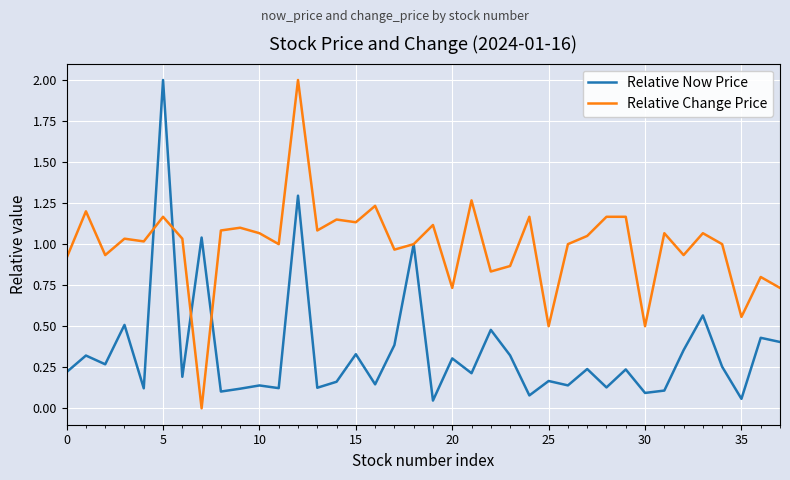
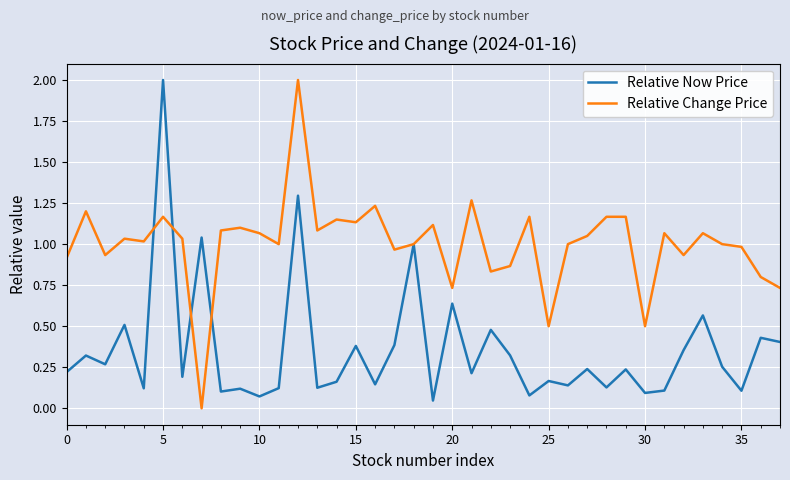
  {
    "Relative Now Price": {
      "0": 0.22,
      "5": 2.00,
-     "10": 0.14,
-     "15": 0.33,
-     "20": 0.30,
+     "10": 0.07,
+     "15": 0.38,
+     "20": 0.64,
      "25": 0.17,
      "30": 0.09,
-     "35": 0.06
+     "35": 0.11
    },
    "Relative Change Price": {
      "0": 0.92,
      "5": 1.17,
      "10": 1.07,
      "15": 1.13,
      "20": 0.73,
      "25": 0.50,
      "30": 0.50,
-     "35": 0.56
+     "35": 0.98
    }
  }
